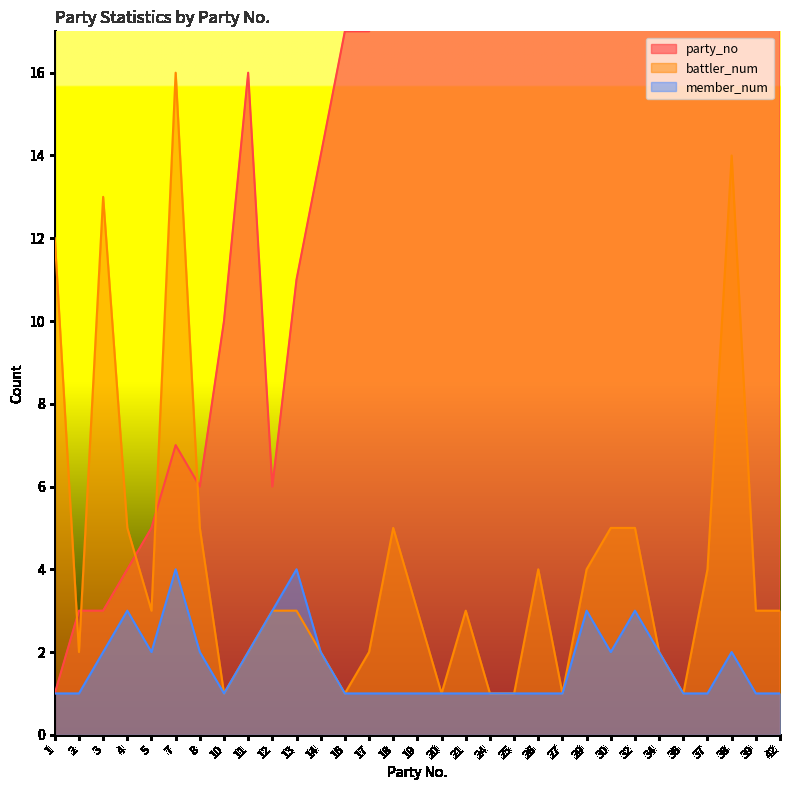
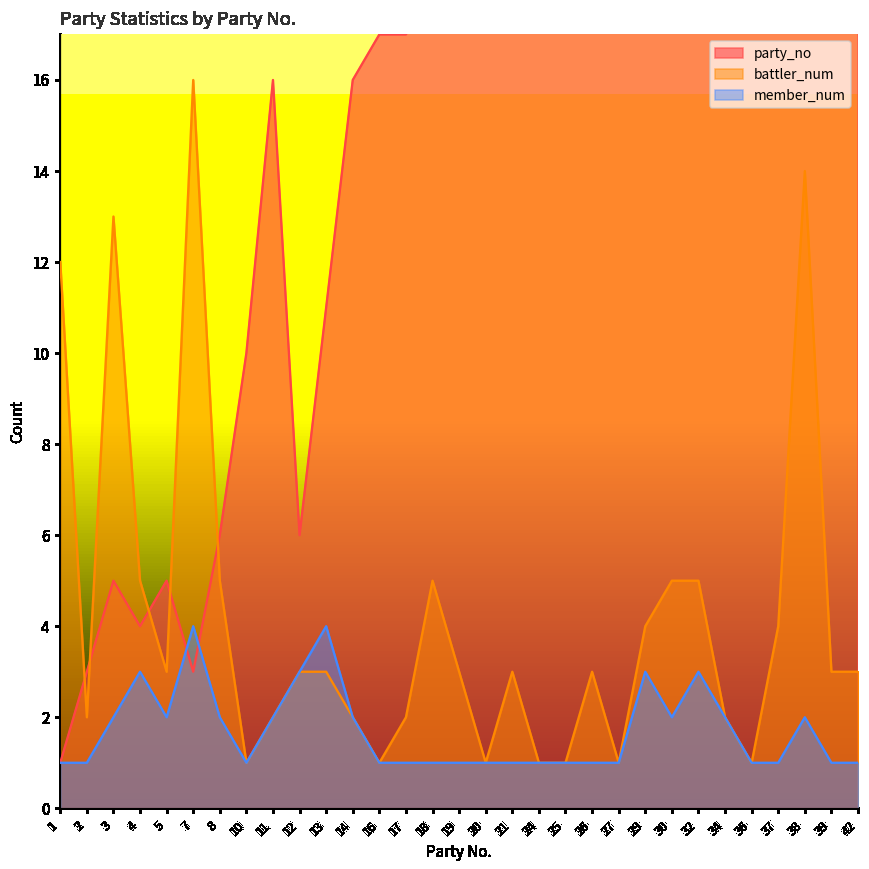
  {
    "party_no": {
      "2": 3,
-     "3": 3,
+     "3": 5,
      "4": 4,
      "5": 5,
-     "7": 7,
+     "7": 3,
      "8": 6,
      "10": 10,
      "11": 16,
      "12": 6,
      "13": 11,
-     "14": 14,
+     "14": 16,
      "16": 17,
      "17": 17
    },
    "battler_num": {
      "1": 12,
      "2": 2,
      "3": 13,
      "4": 5,
      "5": 3,
      "7": 16,
      "8": 5,
      "13": 3,
      "17": 2,
      "18": 5,
      "19": 3,
      "21": 3,
-     "26": 4,
+     "26": 3,
      "29": 4,
      "30": 5,
      "32": 5,
      "37": 4,
      "38": 14,
      "39": 3,
      "42": 3
    },
    "member_num": {
      "2": 1,
      "3": 2,
      "4": 3,
      "5": 2,
      "7": 4,
      "8": 2,
      "13": 4,
      "17": 1,
      "18": 1,
      "19": 1,
      "21": 1,
      "26": 1,
      "29": 3,
      "30": 2,
      "32": 3,
      "37": 1,
      "38": 2,
      "39": 1,
      "42": 1
    }
  }
